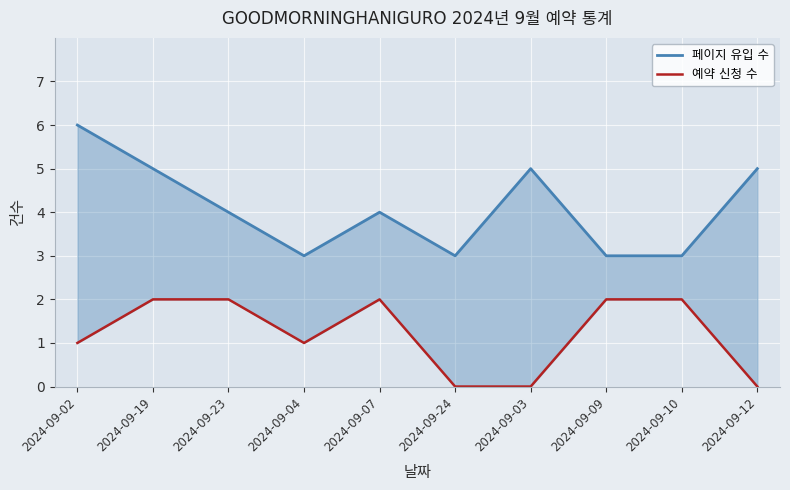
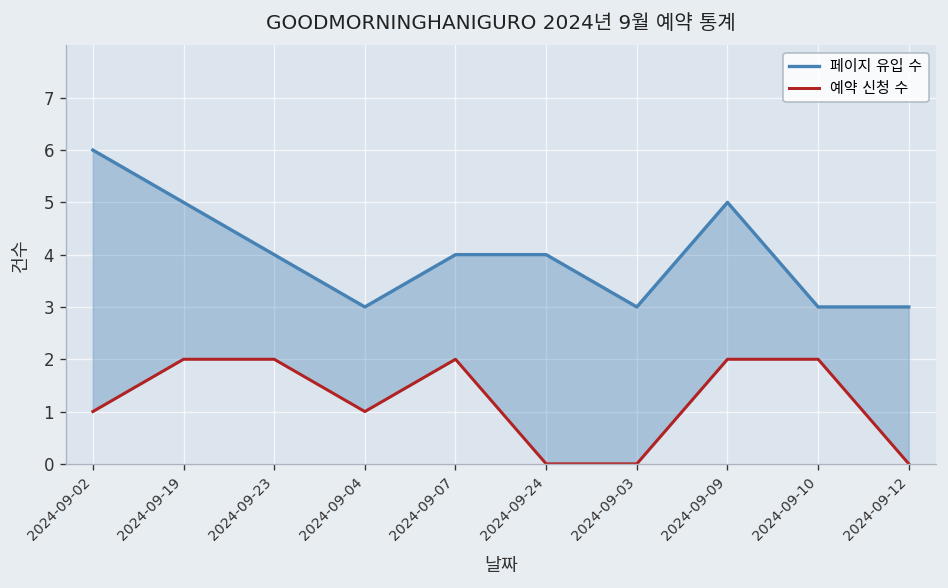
  {
    "페이지 유입 수": {
      "2024-09-02": 6,
      "2024-09-19": 5,
      "2024-09-23": 4,
      "2024-09-04": 3,
      "2024-09-07": 4,
-     "2024-09-24": 3,
-     "2024-09-03": 5,
-     "2024-09-09": 3,
+     "2024-09-24": 4,
+     "2024-09-03": 3,
+     "2024-09-09": 5,
      "2024-09-10": 3,
-     "2024-09-12": 5
+     "2024-09-12": 3
    },
    "예약 신청 수": {
      "2024-09-02": 1,
      "2024-09-19": 2,
      "2024-09-23": 2,
      "2024-09-04": 1,
      "2024-09-07": 2,
      "2024-09-24": 0,
      "2024-09-03": 0,
      "2024-09-09": 2,
      "2024-09-10": 2,
      "2024-09-12": 0
    }
  }
